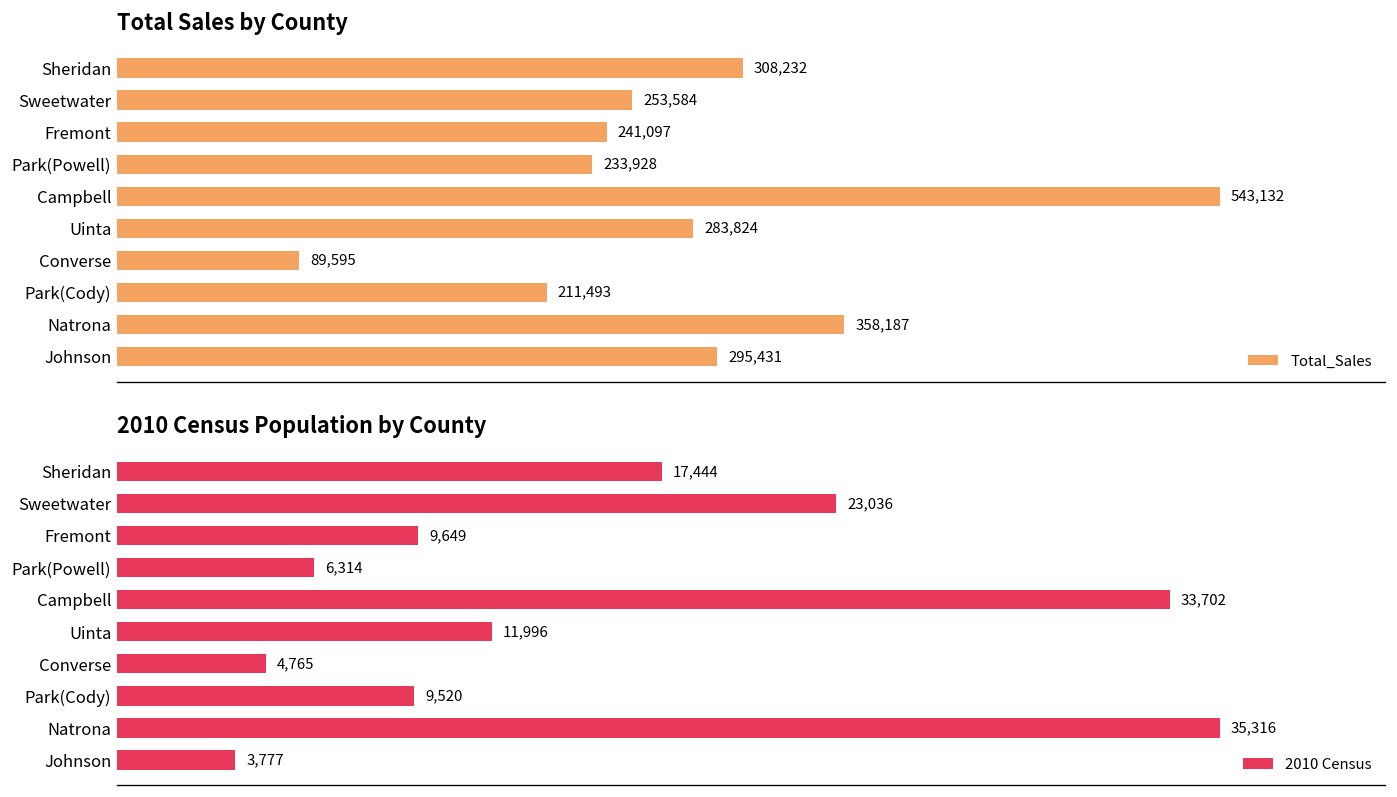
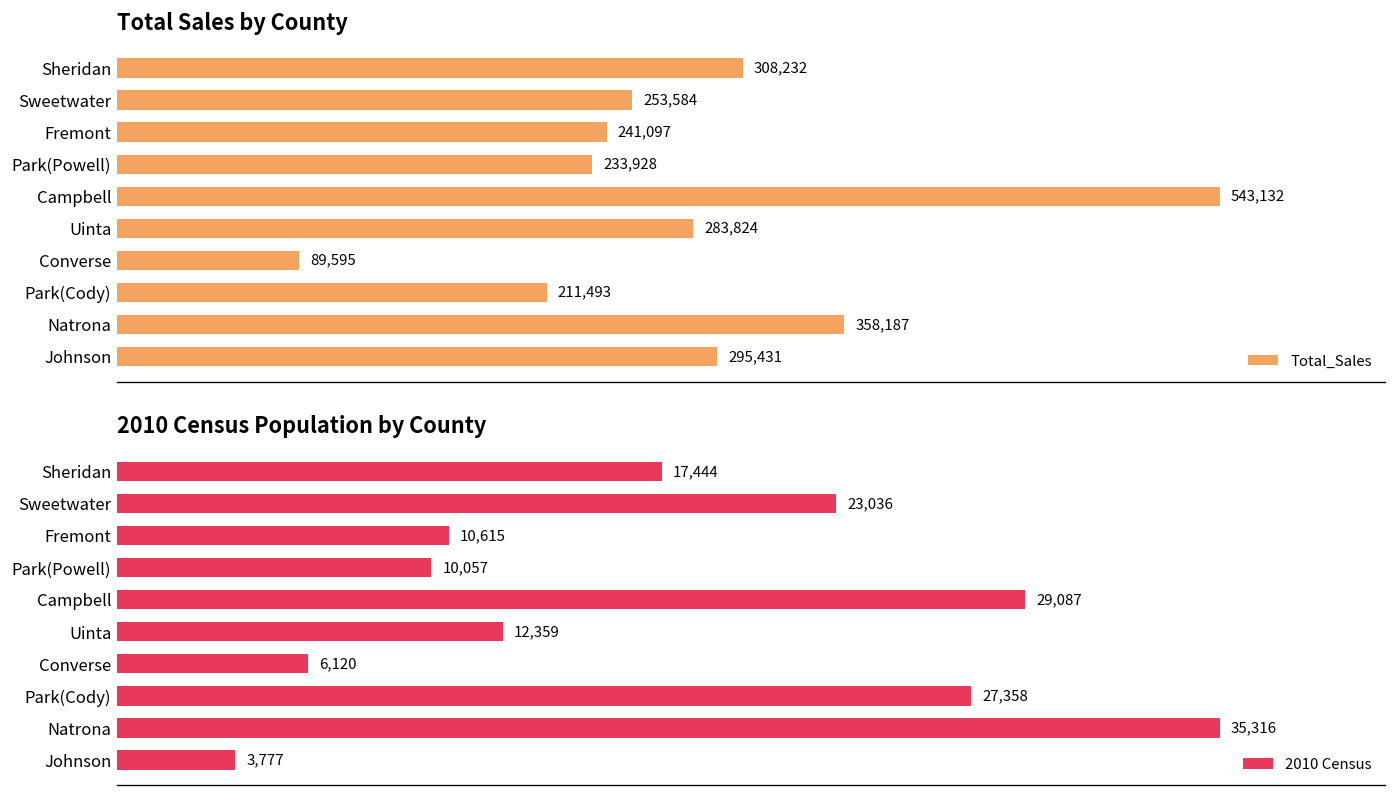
  {
    "Total Sales by County": {
      "Sheridan": "308,232",
      "Sweetwater": "253,584",
      "Fremont": "241,097",
      "Park(Powell)": "233,928",
      "Campbell": "543,132",
      "Uinta": "283,824",
      "Converse": "89,595",
      "Park(Cody)": "211,493",
      "Natrona": "358,187",
      "Johnson": "295,431"
    },
    "2010 Census Population by County": {
      "Sheridan": "17,444",
      "Sweetwater": "23,036",
-     "Fremont": "9,649",
-     "Park(Powell)": "6,314",
-     "Campbell": "33,702",
-     "Uinta": "11,996",
-     "Converse": "4,765",
-     "Park(Cody)": "9,520",
+     "Fremont": "10,615",
+     "Park(Powell)": "10,057",
+     "Campbell": "29,087",
+     "Uinta": "12,359",
+     "Converse": "6,120",
+     "Park(Cody)": "27,358",
      "Natrona": "35,316",
      "Johnson": "3,777"
    }
  }
